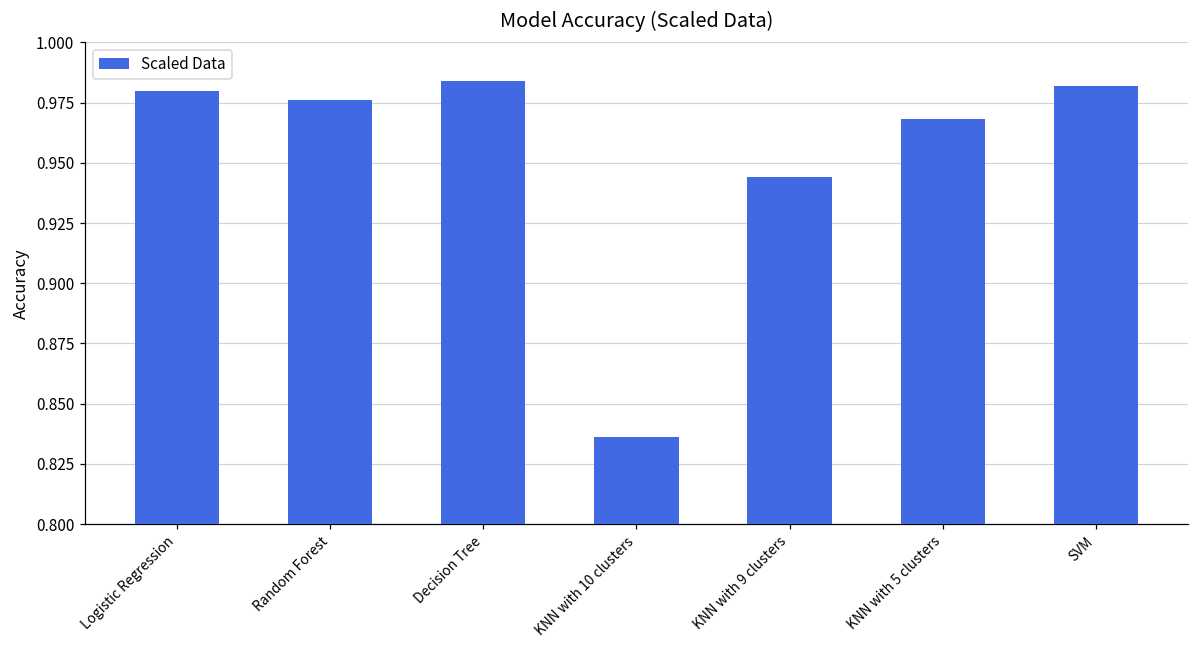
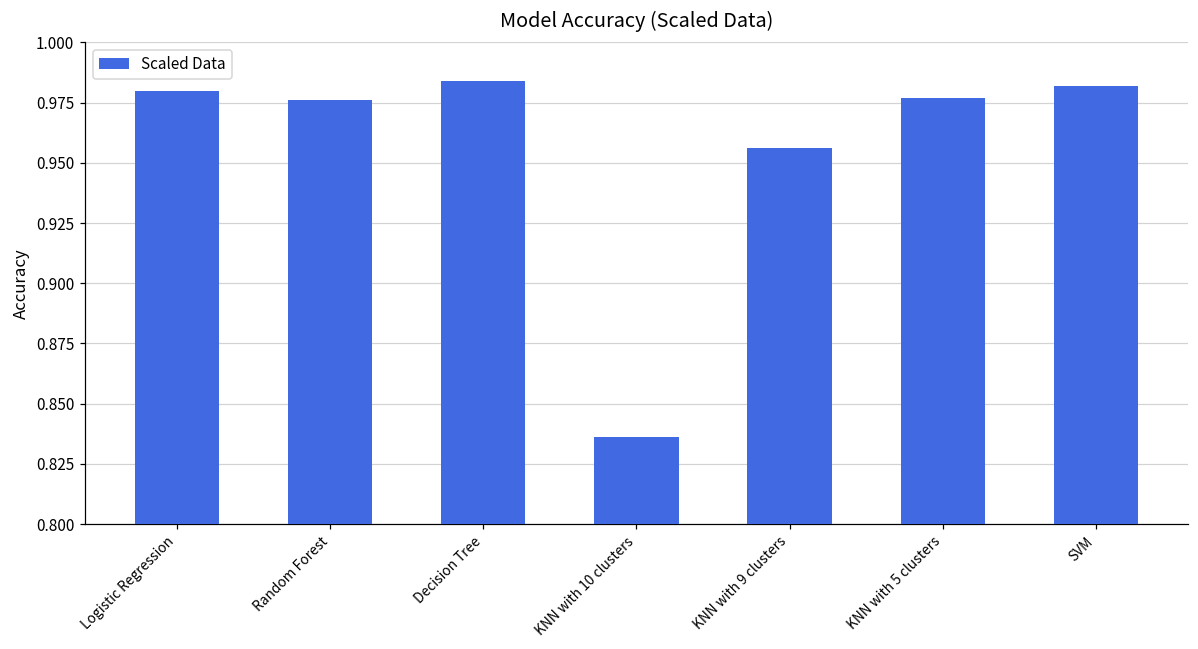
  {
    "Logistic Regression": 0.980,
    "Random Forest": 0.976,
    "Decision Tree": 0.984,
    "KNN with 10 clusters": 0.836,
-   "KNN with 9 clusters": 0.944,
-   "KNN with 5 clusters": 0.968,
+   "KNN with 9 clusters": 0.956,
+   "KNN with 5 clusters": 0.977,
    "SVM": 0.982
  }
